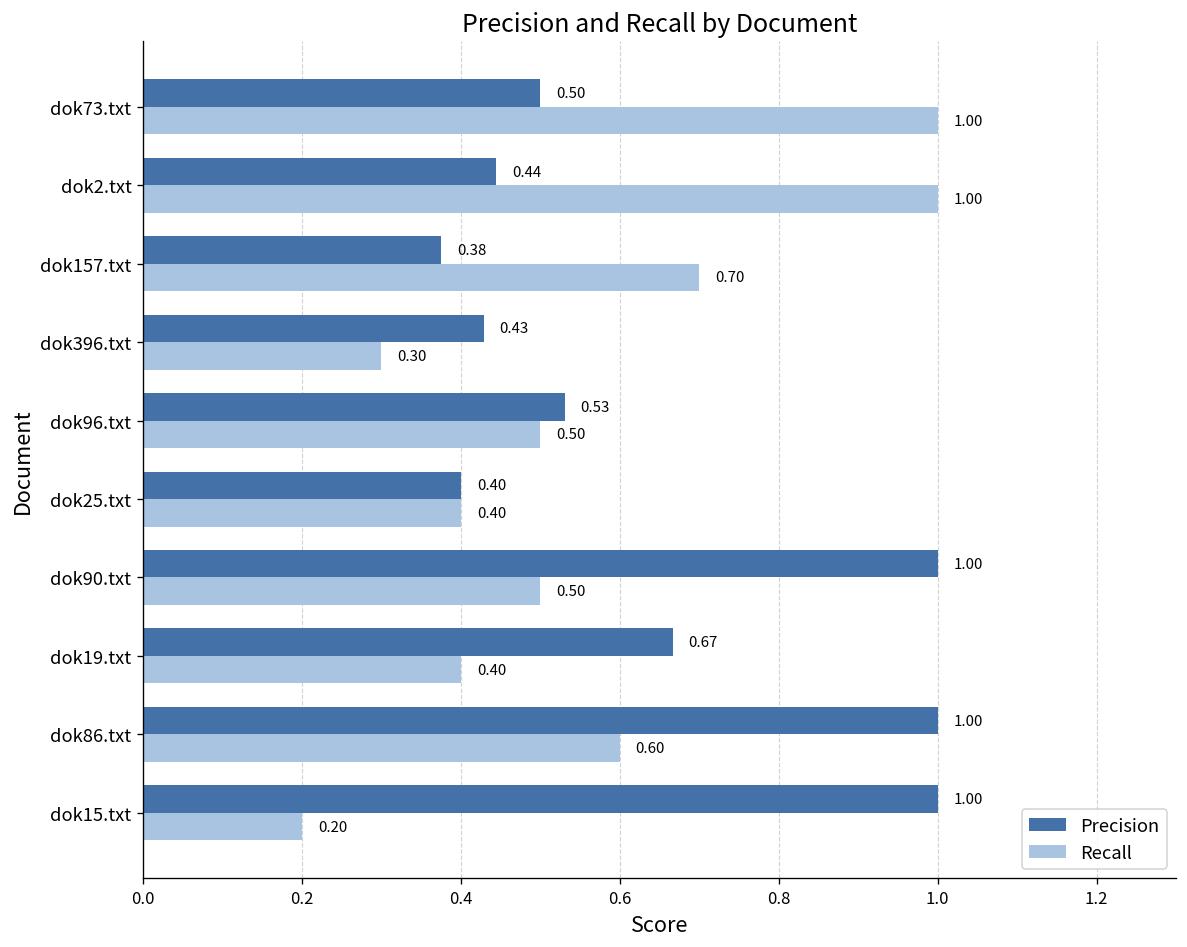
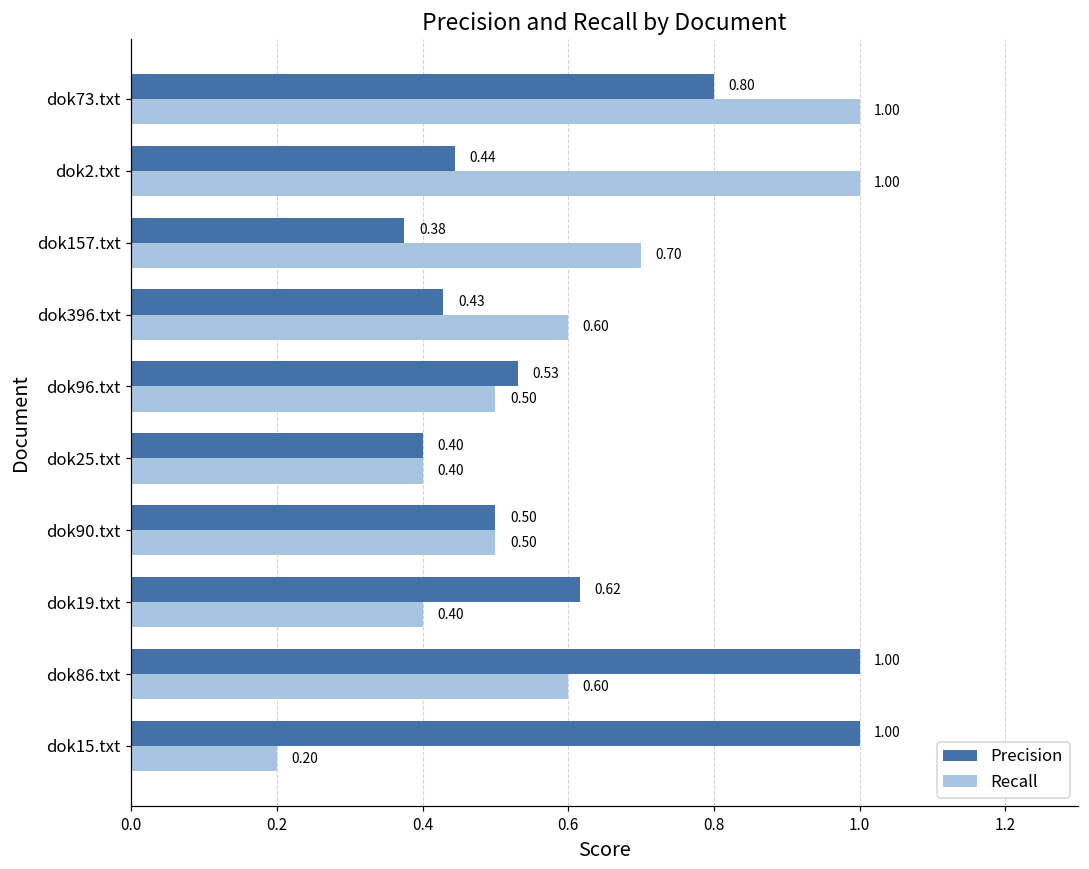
  {
    "Precision": {
-     "dok73.txt": 0.50,
+     "dok73.txt": 0.80,
      "dok2.txt": 0.44,
      "dok157.txt": 0.38,
      "dok396.txt": 0.43,
      "dok96.txt": 0.53,
      "dok25.txt": 0.40,
-     "dok90.txt": 1.00,
-     "dok19.txt": 0.67,
+     "dok90.txt": 0.50,
+     "dok19.txt": 0.62,
      "dok86.txt": 1.00,
      "dok15.txt": 1.00
    },
    "Recall": {
      "dok73.txt": 1.00,
      "dok2.txt": 1.00,
      "dok157.txt": 0.70,
-     "dok396.txt": 0.30,
+     "dok396.txt": 0.60,
      "dok96.txt": 0.50,
      "dok25.txt": 0.40,
      "dok90.txt": 0.50,
      "dok19.txt": 0.40,
      "dok86.txt": 0.60,
      "dok15.txt": 0.20
    }
  }
